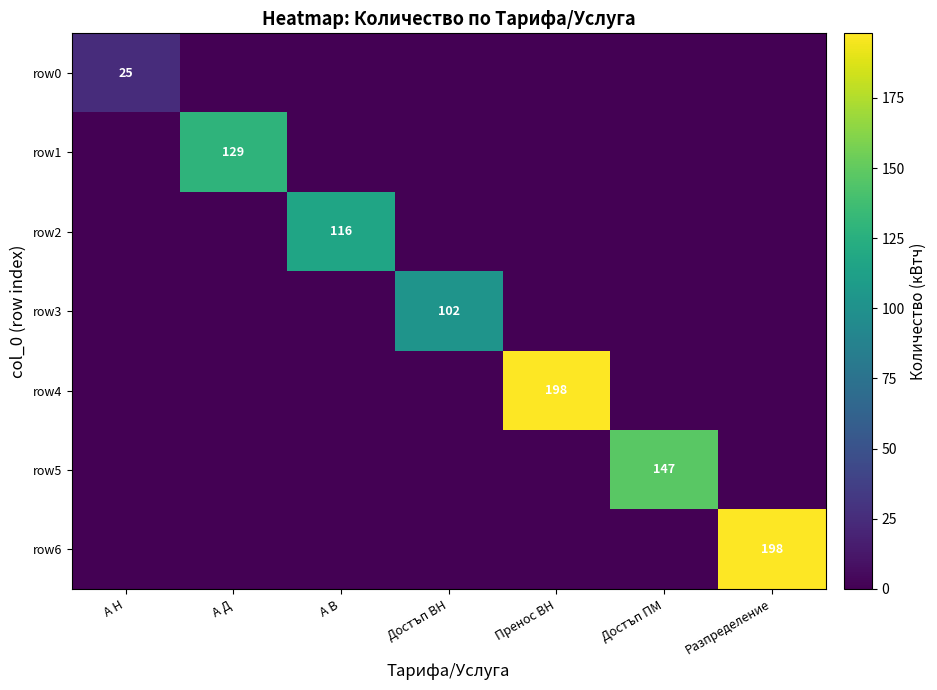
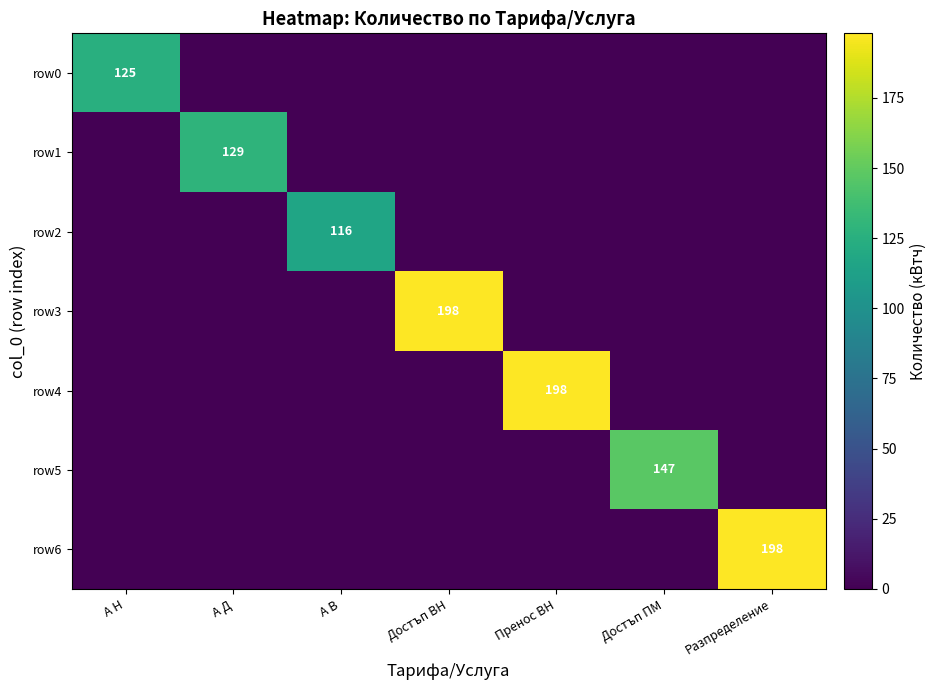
  {
    "row0": {
-     "А Н": 25
+     "А Н": 125
    },
    "row1": {
      "А Д": 129
    },
    "row2": {
      "А В": 116
    },
    "row3": {
-     "Достъп ВН": 102
+     "Достъп ВН": 198
    },
    "row4": {
      "Пренос ВН": 198
    },
    "row5": {
      "Достъп ПМ": 147
    },
    "row6": {
      "Разпределение": 198
    }
  }
